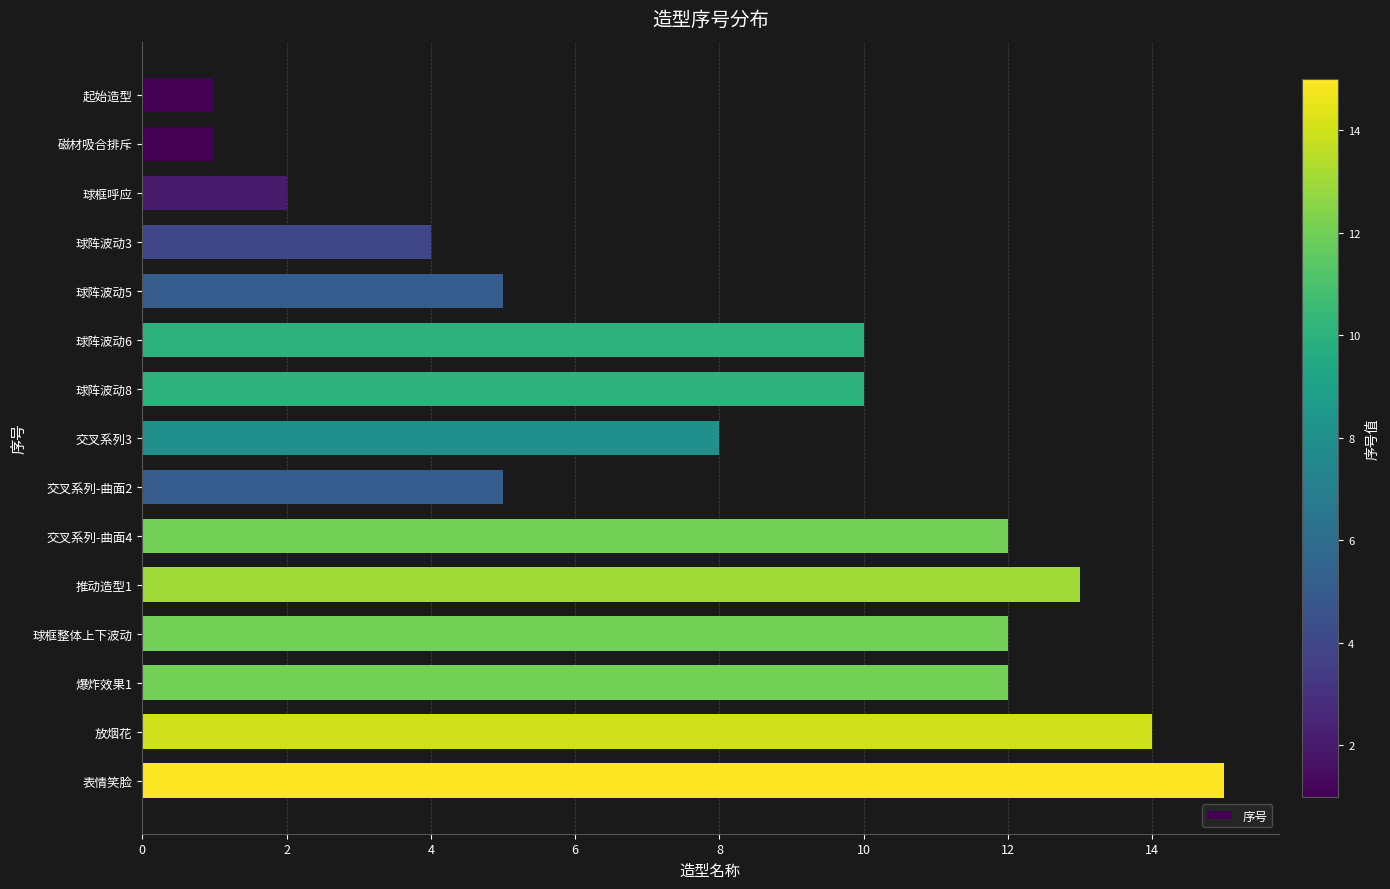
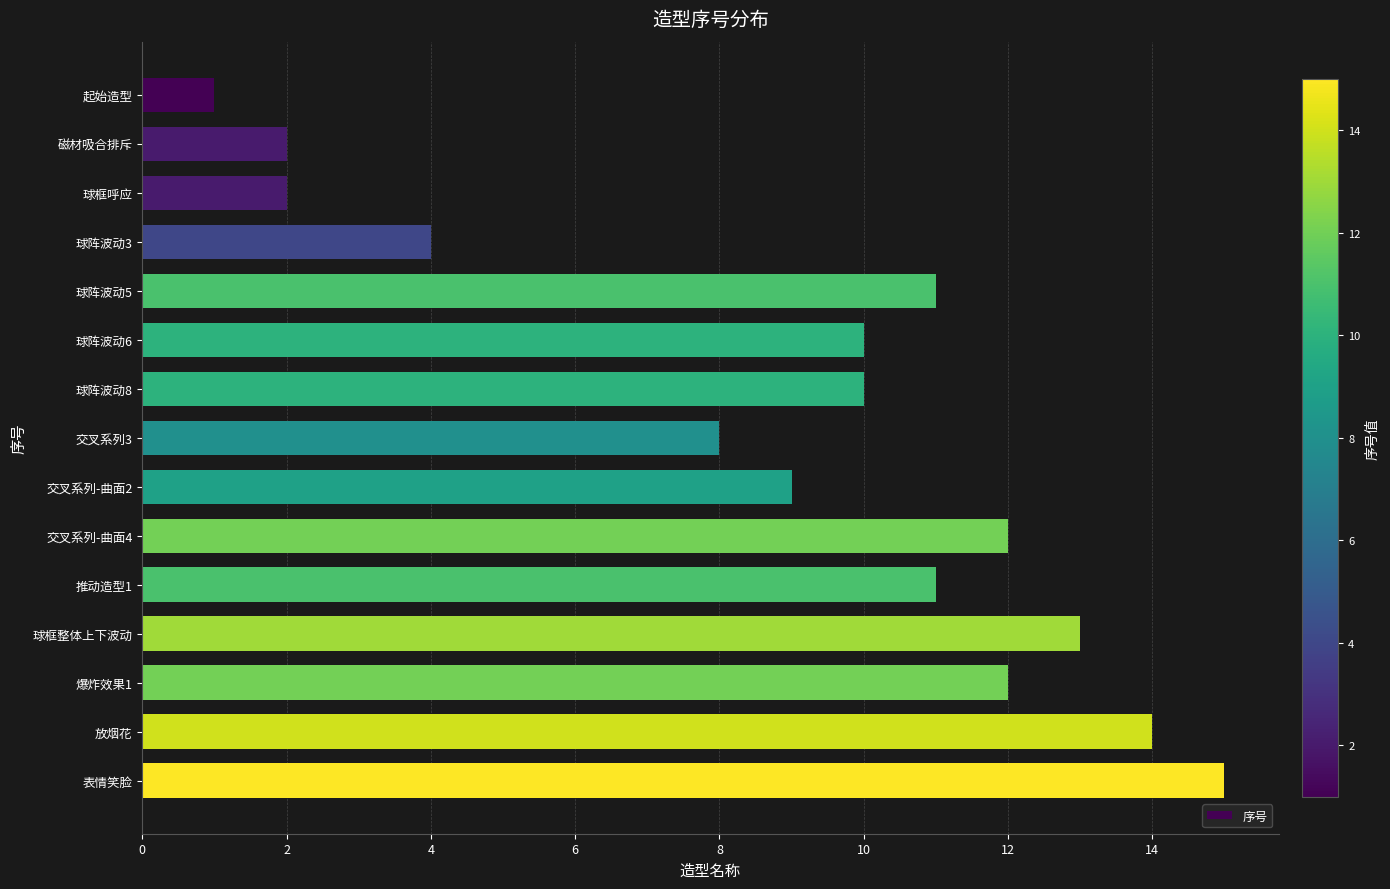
  {
    "起始造型": 1,
-   "磁材吸合排斥": 1,
+   "磁材吸合排斥": 2,
    "球框呼应": 2,
    "球阵波动3": 4,
-   "球阵波动5": 5,
+   "球阵波动5": 11,
    "球阵波动6": 10,
    "球阵波动8": 10,
    "交叉系列3": 8,
-   "交叉系列-曲面2": 5,
+   "交叉系列-曲面2": 9,
    "交叉系列-曲面4": 12,
-   "推动造型1": 13,
-   "球框整体上下波动": 12,
+   "推动造型1": 11,
+   "球框整体上下波动": 13,
    "爆炸效果1": 12,
    "放烟花": 14,
    "表情笑脸": 15
  }
